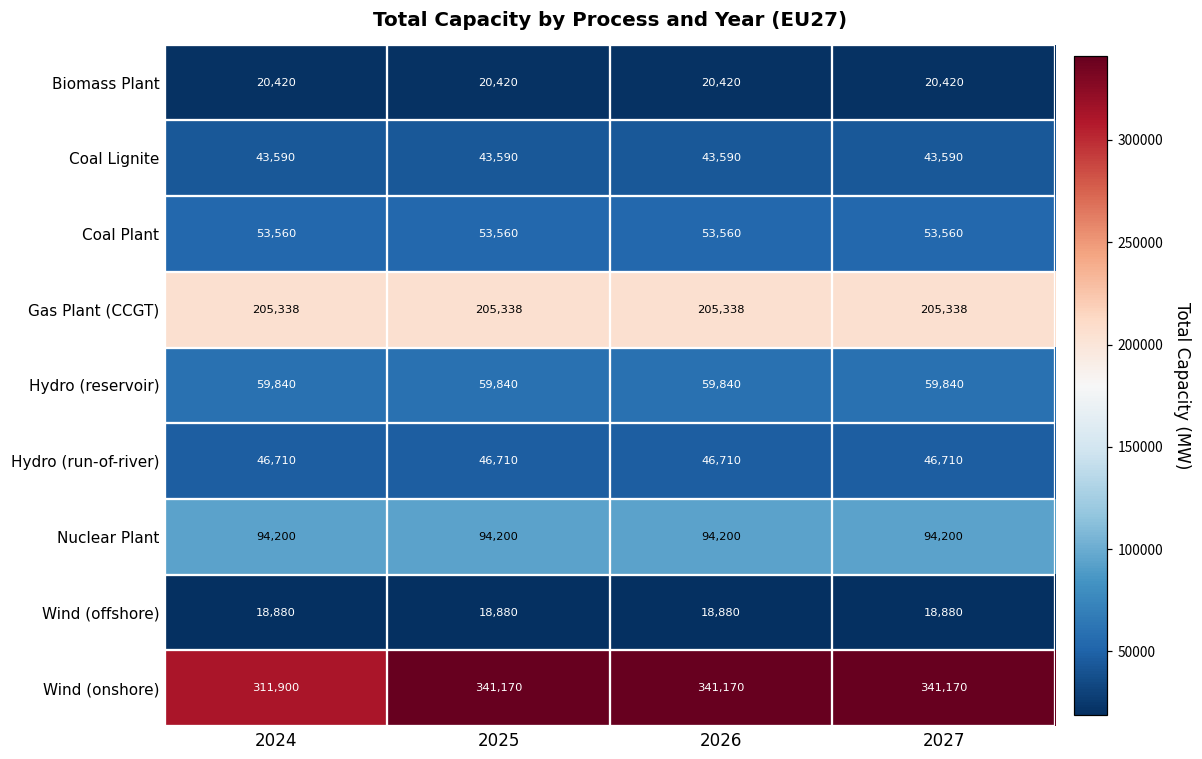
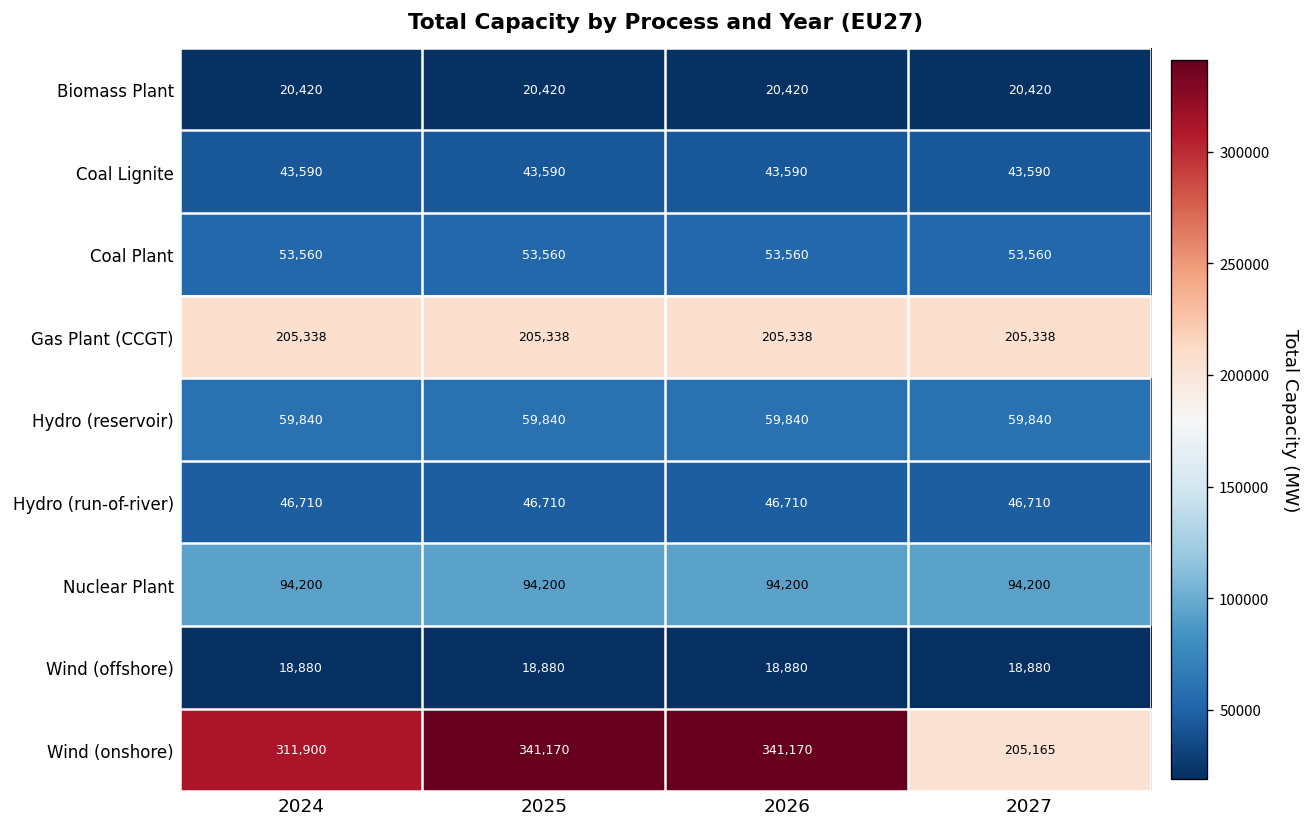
  {
    "Biomass Plant": {
      "2024": "20,420",
      "2025": "20,420",
      "2026": "20,420",
      "2027": "20,420"
    },
    "Coal Lignite": {
      "2024": "43,590",
      "2025": "43,590",
      "2026": "43,590",
      "2027": "43,590"
    },
    "Coal Plant": {
      "2024": "53,560",
      "2025": "53,560",
      "2026": "53,560",
      "2027": "53,560"
    },
    "Gas Plant (CCGT)": {
      "2024": "205,338",
      "2025": "205,338",
      "2026": "205,338",
      "2027": "205,338"
    },
    "Hydro (reservoir)": {
      "2024": "59,840",
      "2025": "59,840",
      "2026": "59,840",
      "2027": "59,840"
    },
    "Hydro (run-of-river)": {
      "2024": "46,710",
      "2025": "46,710",
      "2026": "46,710",
      "2027": "46,710"
    },
    "Nuclear Plant": {
      "2024": "94,200",
      "2025": "94,200",
      "2026": "94,200",
      "2027": "94,200"
    },
    "Wind (offshore)": {
      "2024": "18,880",
      "2025": "18,880",
      "2026": "18,880",
      "2027": "18,880"
    },
    "Wind (onshore)": {
      "2024": "311,900",
      "2025": "341,170",
      "2026": "341,170",
-     "2027": "341,170"
+     "2027": "205,165"
    }
  }
